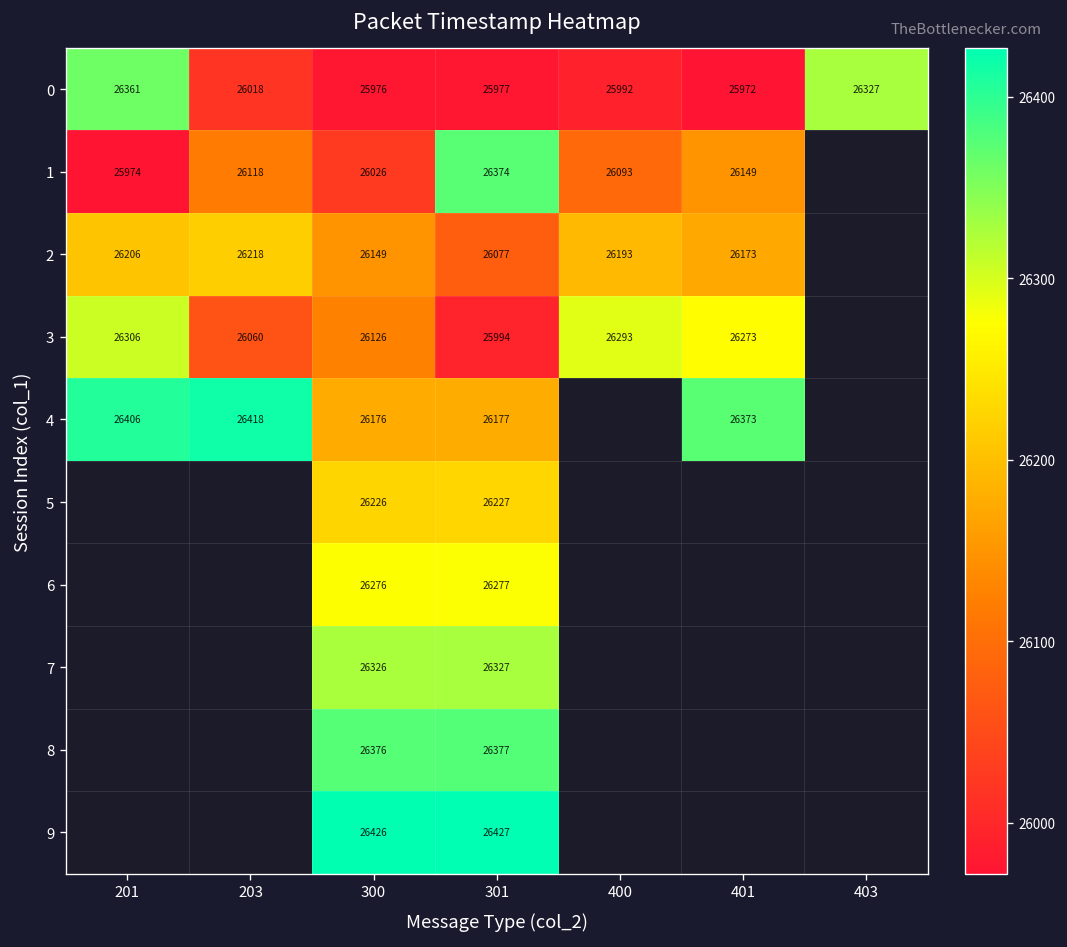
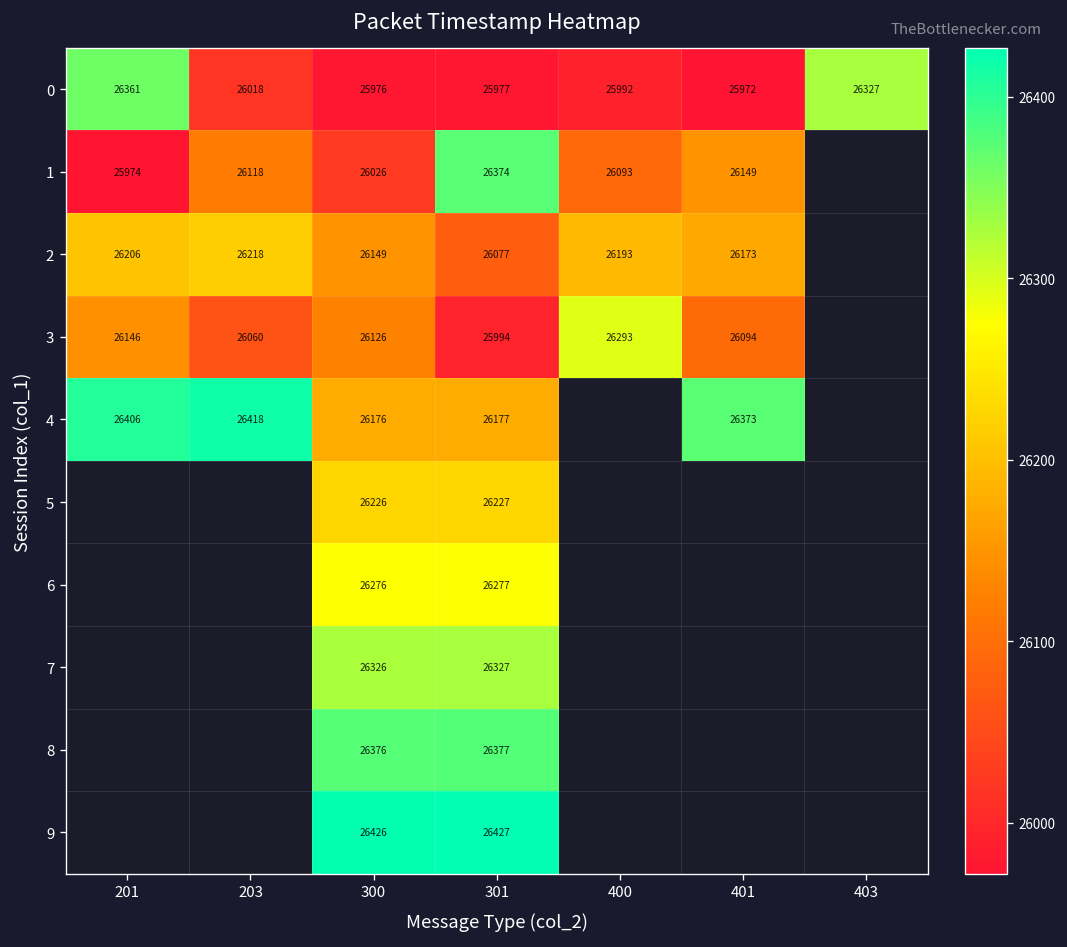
  {
    "0": {
      "201": 26361,
      "203": 26018,
      "300": 25976,
      "301": 25977,
      "400": 25992,
      "401": 25972,
      "403": 26327
    },
    "1": {
      "201": 25974,
      "203": 26118,
      "300": 26026,
      "301": 26374,
      "400": 26093,
      "401": 26149
    },
    "2": {
      "201": 26206,
      "203": 26218,
      "300": 26149,
      "301": 26077,
      "400": 26193,
      "401": 26173
    },
    "3": {
-     "201": 26306,
+     "201": 26146,
      "203": 26060,
      "300": 26126,
      "301": 25994,
      "400": 26293,
-     "401": 26273
+     "401": 26094
    },
    "4": {
      "201": 26406,
      "203": 26418,
      "300": 26176,
      "301": 26177,
      "401": 26373
    },
    "5": {
      "300": 26226,
      "301": 26227
    },
    "6": {
      "300": 26276,
      "301": 26277
    },
    "7": {
      "300": 26326,
      "301": 26327
    },
    "8": {
      "300": 26376,
      "301": 26377
    },
    "9": {
      "300": 26426,
      "301": 26427
    }
  }
